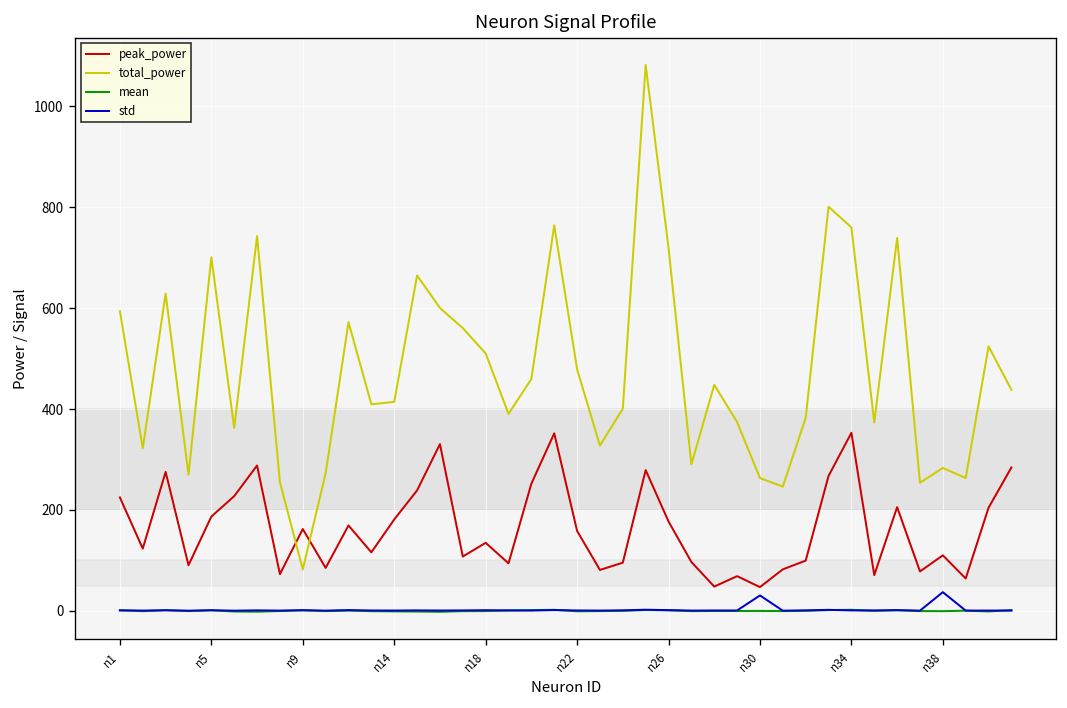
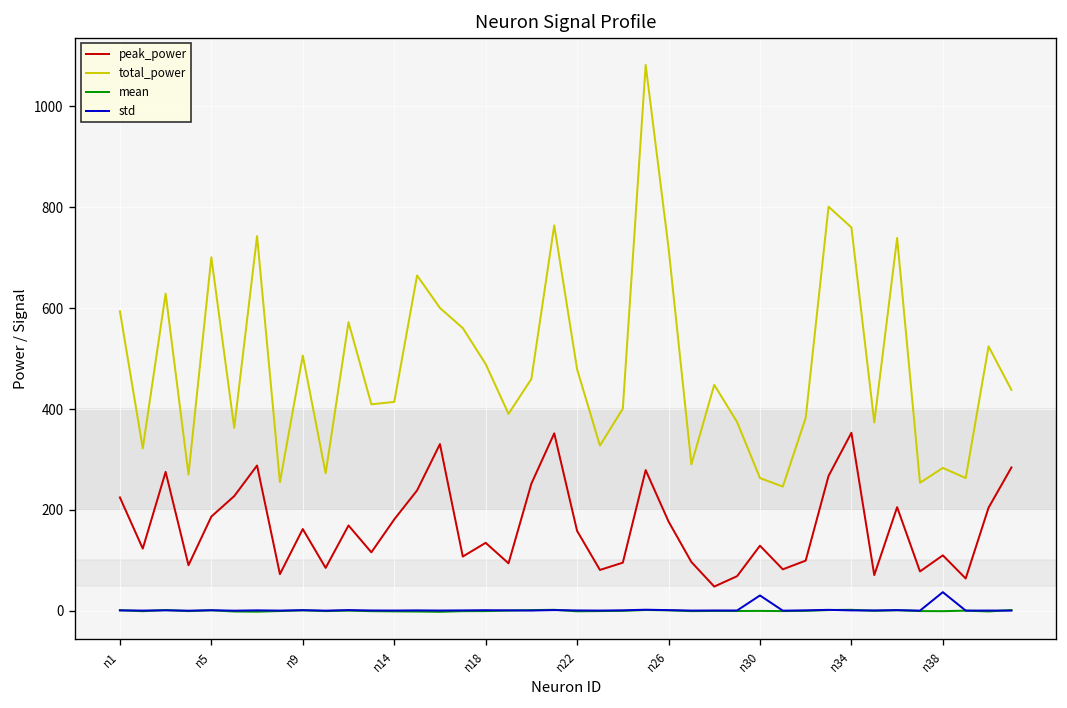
  {
    "peak_power": {
      "n1": 220,
      "n5": 190,
      "n9": 160,
      "n14": 180,
      "n18": 130,
      "n22": 160,
      "n26": 180,
-     "n30": 50,
+     "n30": 130,
      "n34": 350,
      "n38": 110
    },
    "total_power": {
      "n1": 590,
      "n5": 700,
-     "n9": 80,
+     "n9": 510,
      "n14": 410,
-     "n18": 510,
+     "n18": 490,
      "n22": 480,
      "n26": 720,
      "n30": 260,
      "n34": 760,
      "n38": 280
    },
    "mean": {
      "n30": 0,
      "n38": 0
    },
    "std": {
      "n30": 30,
      "n38": 40
    }
  }
